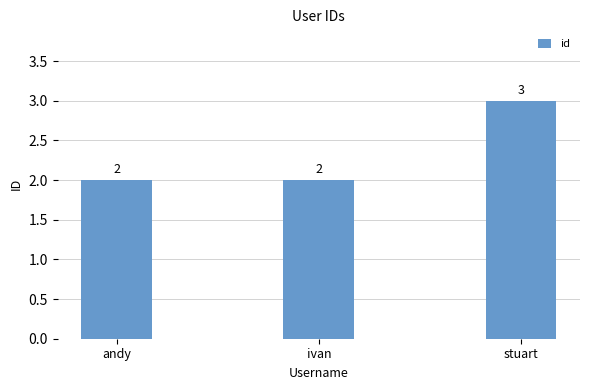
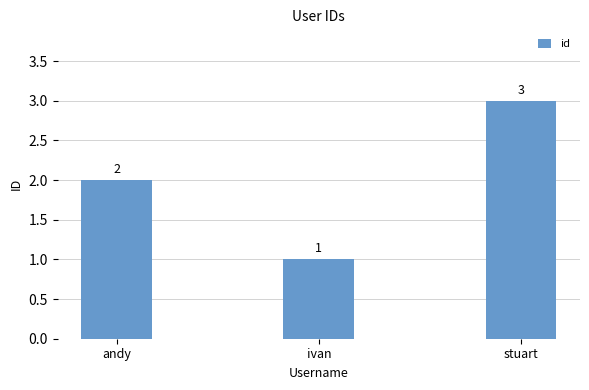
  {
    "andy": 2,
-   "ivan": 2,
+   "ivan": 1,
    "stuart": 3
  }
